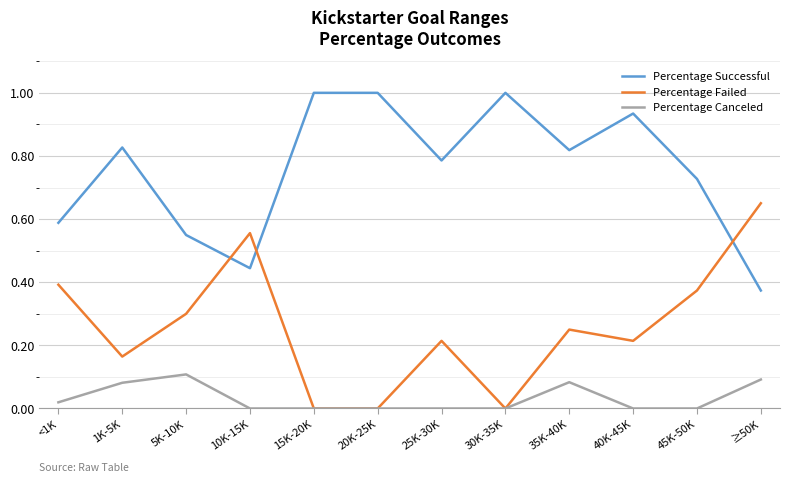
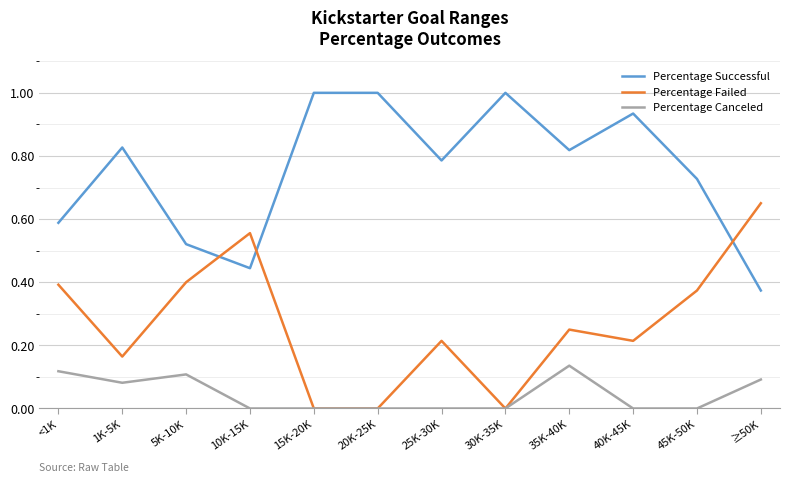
  {
    "Percentage Successful": {
      "<1K": 0.59,
      "1K-5K": 0.83,
-     "5K-10K": 0.55,
+     "5K-10K": 0.52,
      "10K-15K": 0.44,
      "15K-20K": 1.00,
      "20K-25K": 1.00,
      "25K-30K": 0.79,
      "30K-35K": 1.00,
      "35K-40K": 0.82,
      "40K-45K": 0.93,
      "45K-50K": 0.73,
      "≥50K": 0.37
    },
    "Percentage Failed": {
      "<1K": 0.4,
      "1K-5K": 0.16,
-     "5K-10K": 0.3,
+     "5K-10K": 0.4,
      "10K-15K": 0.56,
      "25K-30K": 0.21,
      "35K-40K": 0.25,
      "40K-45K": 0.21,
      "45K-50K": 0.37,
      "≥50K": 0.65
    },
    "Percentage Canceled": {
-     "<1K": 0.02,
+     "<1K": 0.12,
      "1K-5K": 0.08,
      "5K-10K": 0.11,
      "10K-15K": 0.00,
      "25K-30K": 0.00,
-     "35K-40K": 0.08,
+     "35K-40K": 0.14,
      "40K-45K": 0.00,
      "45K-50K": 0.00,
      "≥50K": 0.09
    }
  }
